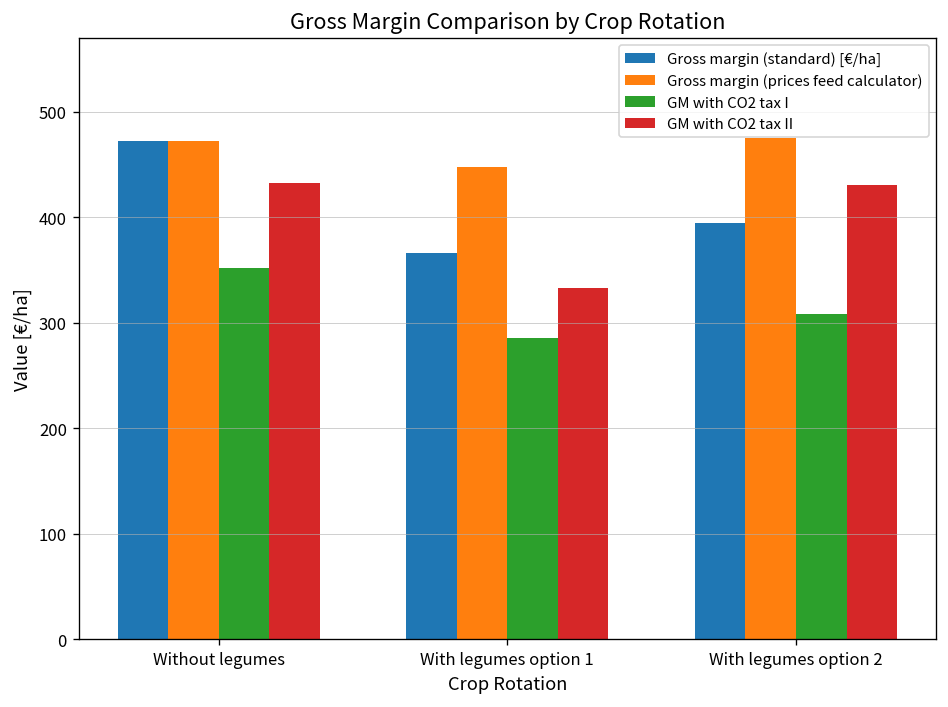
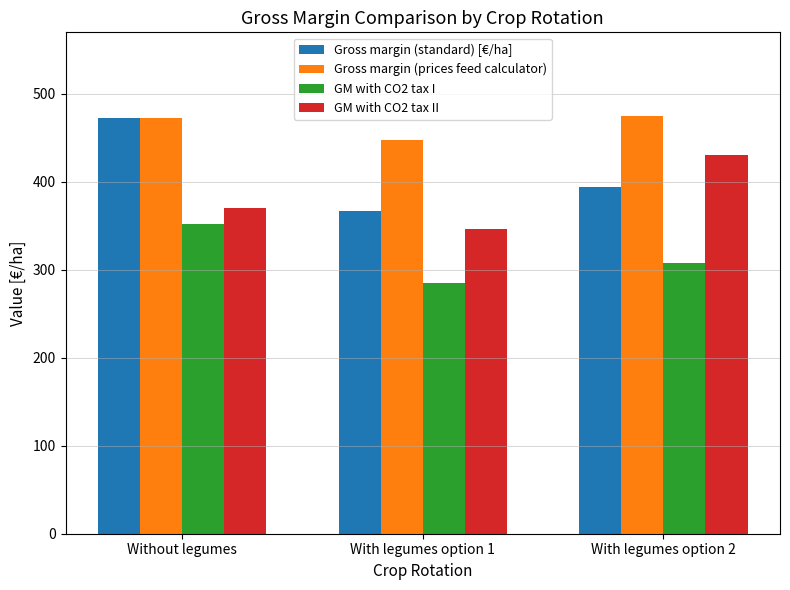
  {
    "Gross margin (standard) [€/ha]": {
      "Without legumes": 470,
      "With legumes option 1": 370,
      "With legumes option 2": 390
    },
    "Gross margin (prices feed calculator)": {
      "Without legumes": 470,
      "With legumes option 1": 450,
      "With legumes option 2": 470
    },
    "GM with CO2 tax I": {
      "Without legumes": 350,
      "With legumes option 1": 290,
      "With legumes option 2": 310
    },
    "GM with CO2 tax II": {
-     "Without legumes": 430,
-     "With legumes option 1": 330,
+     "Without legumes": 370,
+     "With legumes option 1": 350,
      "With legumes option 2": 430
    }
  }
